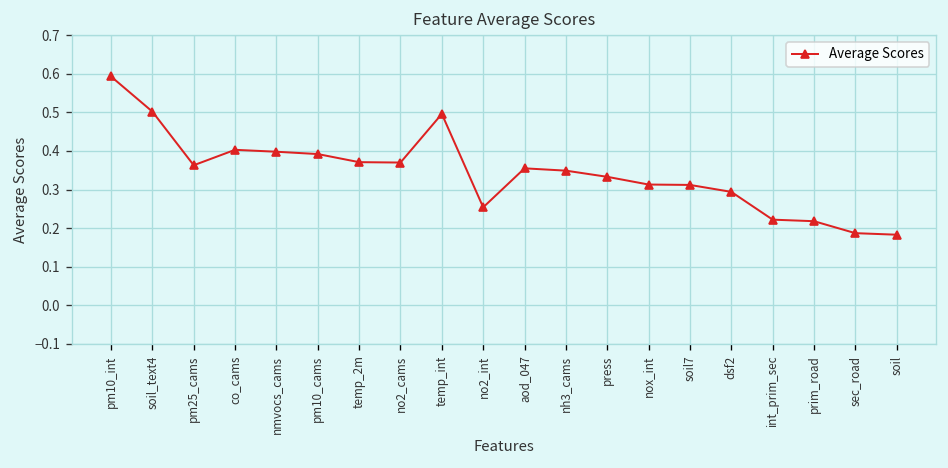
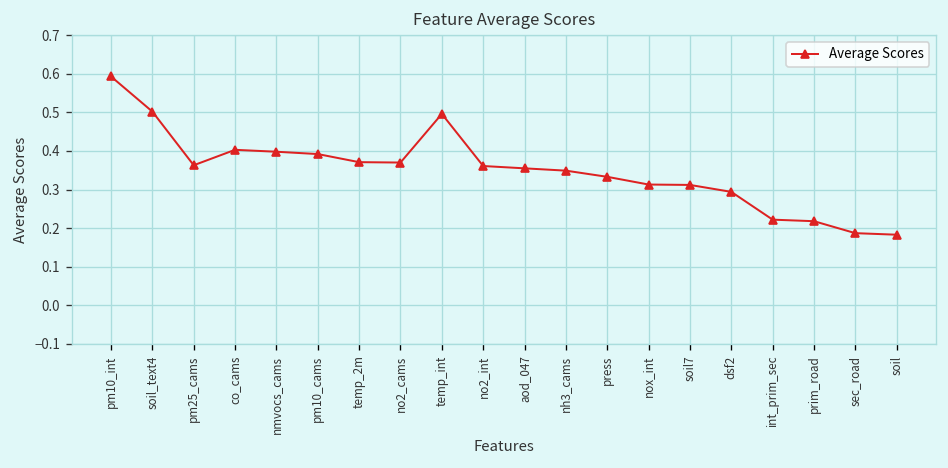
  {
    "pm10_int": 0.59,
    "soil_text4": 0.50,
    "pm25_cams": 0.36,
    "co_cams": 0.40,
    "nmvocs_cams": 0.40,
    "pm10_cams": 0.39,
    "temp_2m": 0.37,
    "no2_cams": 0.37,
    "temp_int": 0.50,
-   "no2_int": 0.25,
+   "no2_int": 0.36,
    "aod_047": 0.36,
    "nh3_cams": 0.35,
    "press": 0.33,
    "nox_int": 0.31,
    "soil7": 0.31,
    "dsf2": 0.29,
    "int_prim_sec": 0.22,
    "prim_road": 0.22,
    "sec_road": 0.19,
    "soil": 0.18
  }
